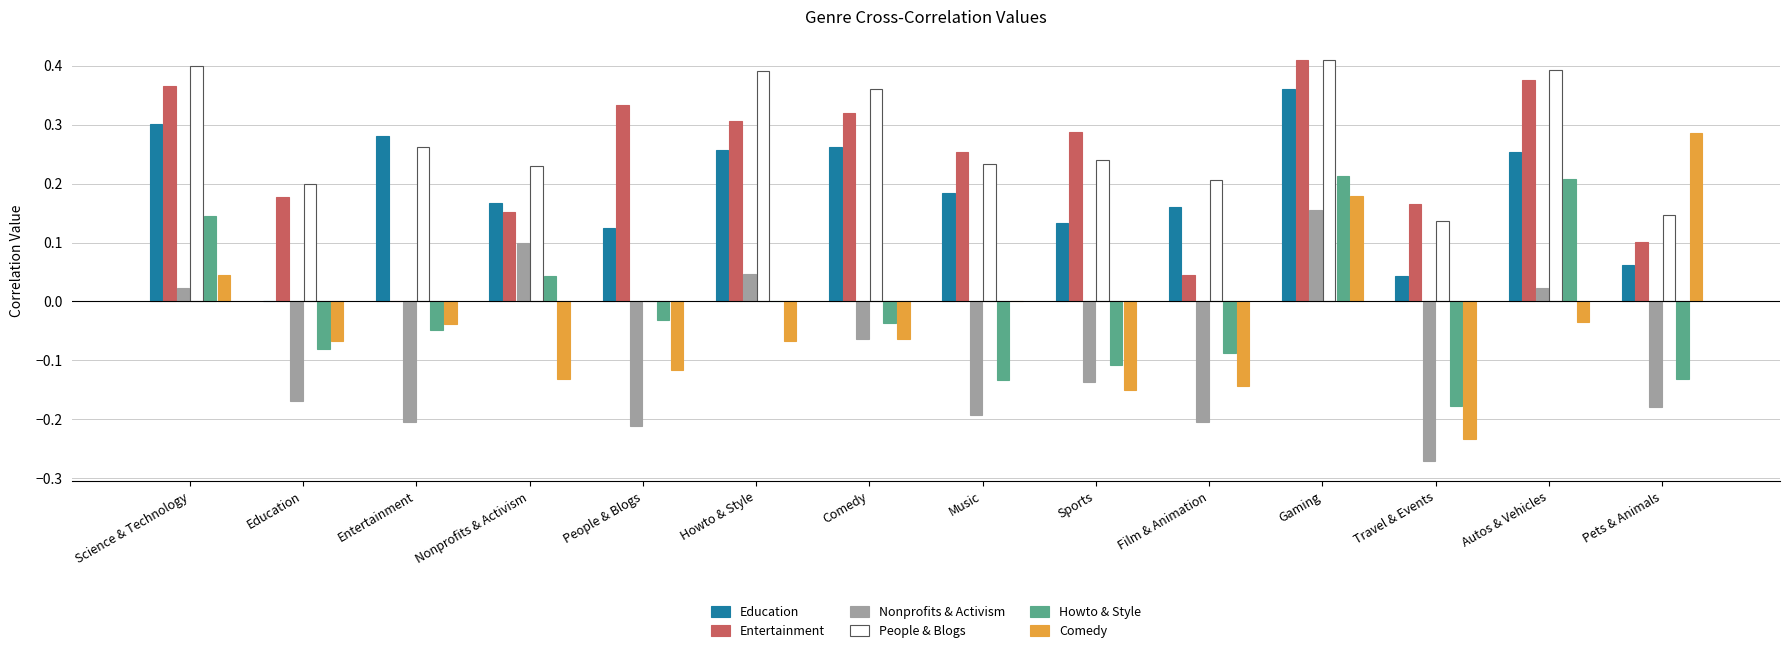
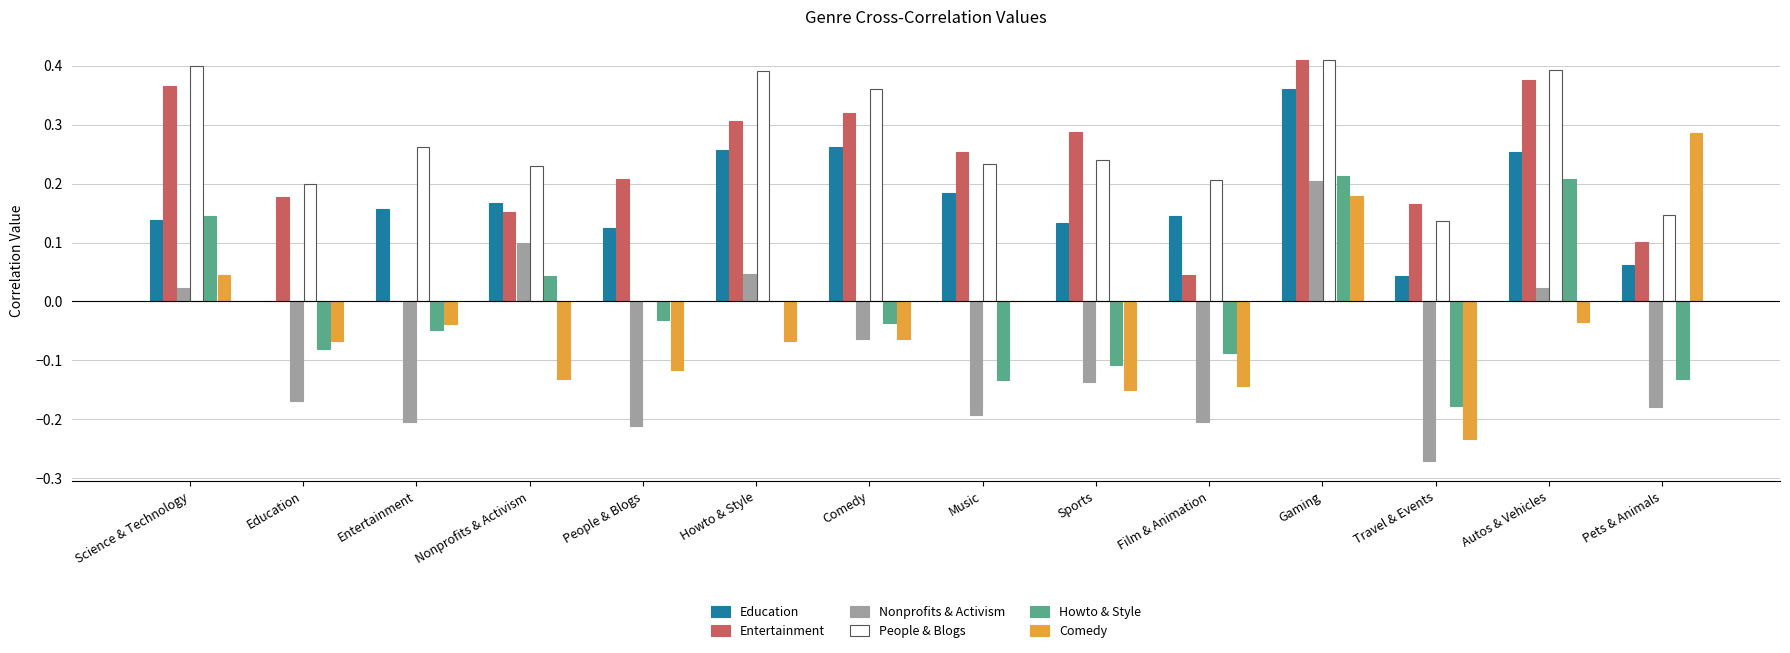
  {
    "Education": {
-     "Science & Technology": 0.30,
+     "Science & Technology": 0.14,
      "Education": 0.00,
-     "Entertainment": 0.28,
+     "Entertainment": 0.16,
      "Nonprofits & Activism": 0.17,
      "People & Blogs": 0.12,
      "Howto & Style": 0.26,
      "Comedy": 0.26,
      "Music": 0.18,
      "Sports": 0.13,
-     "Film & Animation": 0.16,
+     "Film & Animation": 0.14,
      "Gaming": 0.36,
      "Travel & Events": 0.04,
      "Autos & Vehicles": 0.25,
      "Pets & Animals": 0.06
    },
    "Entertainment": {
      "Science & Technology": 0.37,
      "Education": 0.18,
      "Entertainment": 0.00,
      "Nonprofits & Activism": 0.15,
-     "People & Blogs": 0.33,
+     "People & Blogs": 0.21,
      "Howto & Style": 0.31,
      "Comedy": 0.32,
      "Music": 0.25,
      "Sports": 0.29,
      "Film & Animation": 0.05,
      "Gaming": 0.41,
      "Travel & Events": 0.17,
      "Autos & Vehicles": 0.38,
      "Pets & Animals": 0.10
    },
    "Nonprofits & Activism": {
      "Science & Technology": 0.02,
      "Education": -0.17,
      "Entertainment": -0.20,
      "Nonprofits & Activism": 0.10,
      "People & Blogs": -0.21,
      "Howto & Style": 0.05,
      "Comedy": -0.06,
      "Music": -0.19,
      "Sports": -0.14,
      "Film & Animation": -0.20,
-     "Gaming": 0.16,
+     "Gaming": 0.20,
      "Travel & Events": -0.27,
      "Autos & Vehicles": 0.02,
      "Pets & Animals": -0.18
    },
    "People & Blogs": {
      "Science & Technology": 0.40,
      "Education": 0.20,
      "Entertainment": 0.26,
      "Nonprofits & Activism": 0.23,
      "People & Blogs": 0.00,
      "Howto & Style": 0.39,
      "Comedy": 0.36,
      "Music": 0.23,
      "Sports": 0.24,
      "Film & Animation": 0.21,
      "Gaming": 0.41,
      "Travel & Events": 0.14,
      "Autos & Vehicles": 0.39,
      "Pets & Animals": 0.15
    },
    "Howto & Style": {
      "Science & Technology": 0.15,
      "Education": -0.08,
      "Entertainment": -0.05,
      "Nonprofits & Activism": 0.04,
      "People & Blogs": -0.03,
      "Howto & Style": 0.00,
      "Comedy": -0.04,
      "Music": -0.13,
      "Sports": -0.11,
      "Film & Animation": -0.09,
      "Gaming": 0.21,
      "Travel & Events": -0.18,
      "Autos & Vehicles": 0.21,
      "Pets & Animals": -0.13
    },
    "Comedy": {
      "Science & Technology": 0.04,
      "Education": -0.07,
      "Entertainment": -0.04,
      "Nonprofits & Activism": -0.13,
      "People & Blogs": -0.12,
      "Howto & Style": -0.07,
      "Comedy": -0.06,
      "Music": 0.00,
      "Sports": -0.15,
      "Film & Animation": -0.14,
      "Gaming": 0.18,
      "Travel & Events": -0.23,
      "Autos & Vehicles": -0.04,
      "Pets & Animals": 0.29
    }
  }
